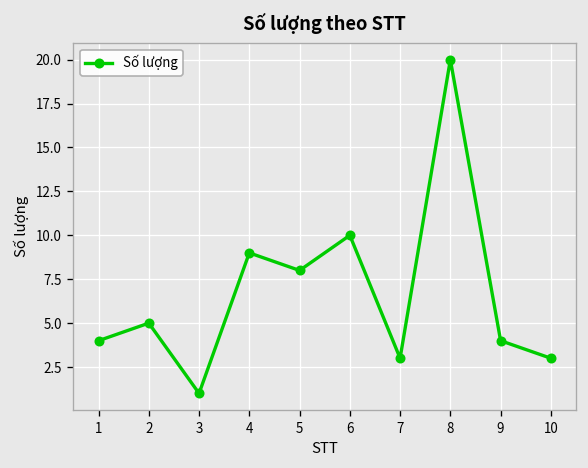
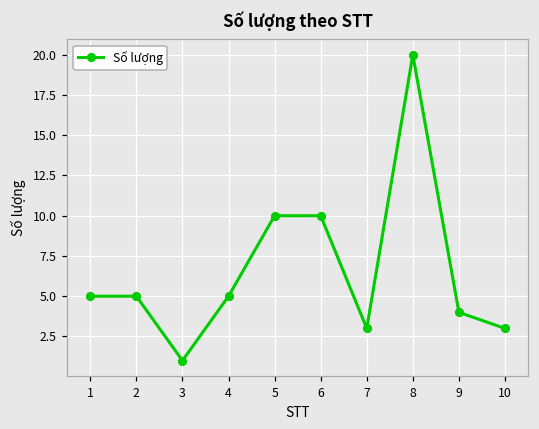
  {
-   "1": 4,
+   "1": 5,
    "2": 5,
    "3": 1,
-   "4": 9,
-   "5": 8,
+   "4": 5,
+   "5": 10,
    "6": 10,
    "7": 3,
    "8": 20,
    "9": 4,
    "10": 3
  }
